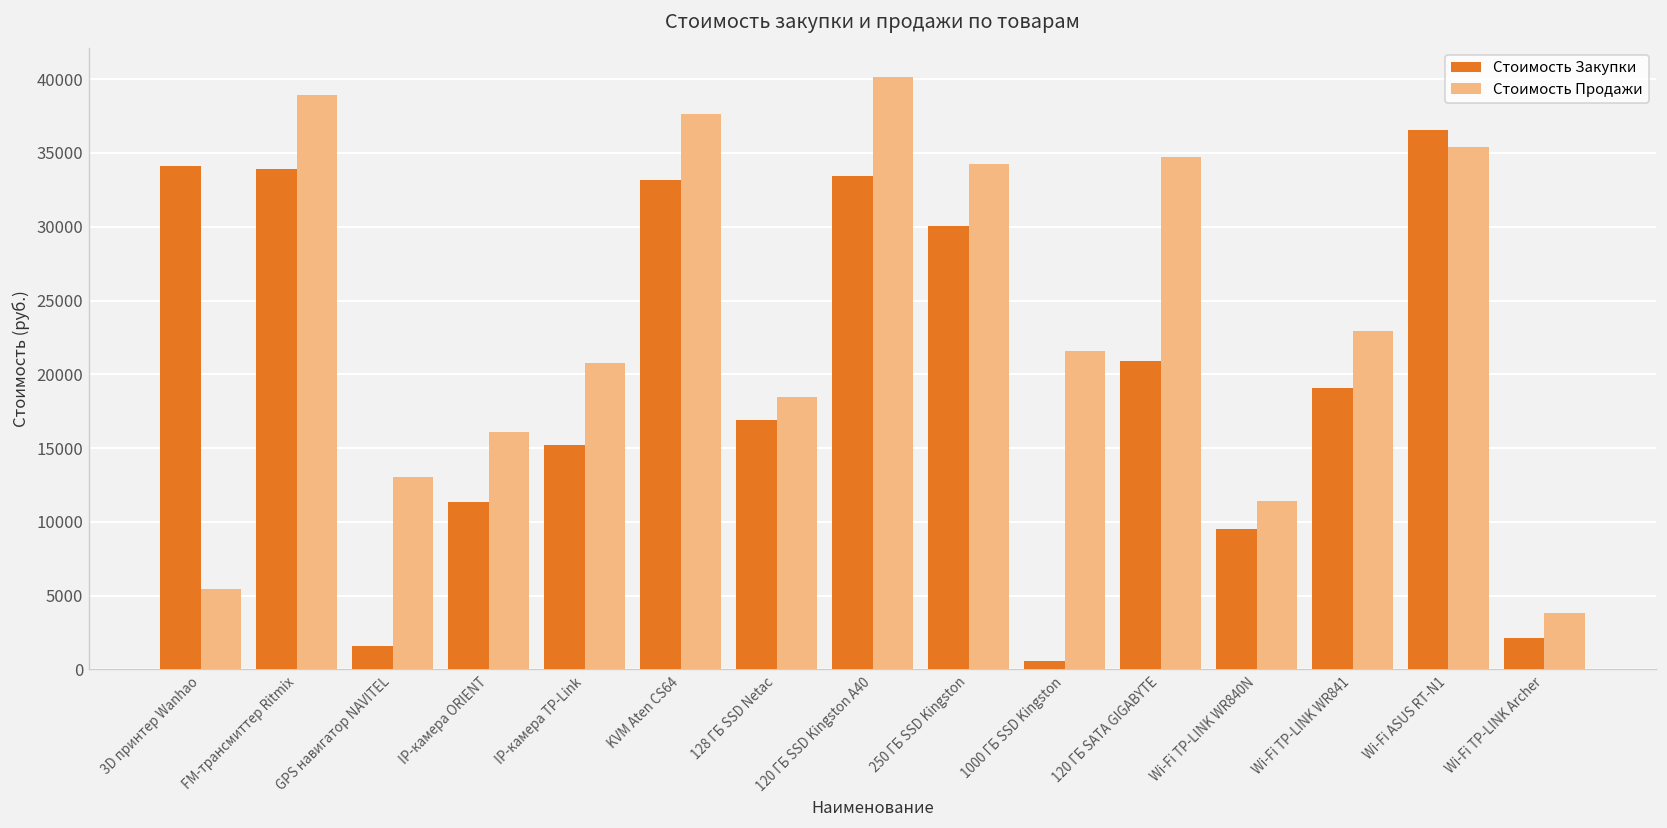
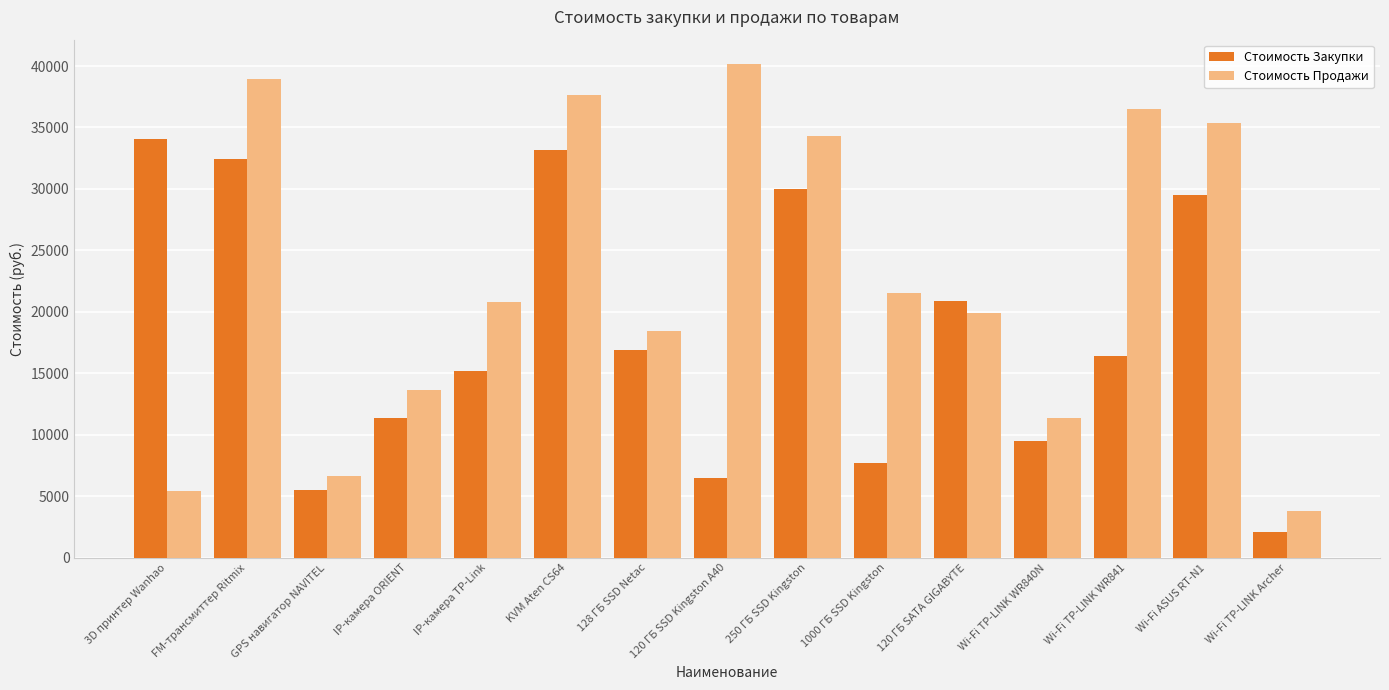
  {
    "Стоимость Закупки": {
      "3D принтер Wanhao": 34100,
-     "FM-трансмиттер Ritmix": 33900,
-     "GPS навигатор NAVITEL": 1600,
+     "FM-трансмиттер Ritmix": 32400,
+     "GPS навигатор NAVITEL": 5500,
      "IP-камера ORIENT": 11400,
      "IP-камера TP-Link": 15200,
      "KVM Aten CS64": 33200,
      "128 ГБ SSD Netac": 16900,
-     "120 ГБ SSD Kingston A40": 33400,
+     "120 ГБ SSD Kingston A40": 6500,
      "250 ГБ SSD Kingston": 30000,
-     "1000 ГБ SSD Kingston": 600,
+     "1000 ГБ SSD Kingston": 7700,
      "120 ГБ SATA GIGABYTE": 20900,
      "Wi-Fi TP-LINK WR840N": 9500,
-     "Wi-Fi TP-LINK WR841": 19100,
-     "Wi-Fi ASUS RT-N1": 36600,
+     "Wi-Fi TP-LINK WR841": 16400,
+     "Wi-Fi ASUS RT-N1": 29500,
      "Wi-Fi TP-LINK Archer": 2100
    },
    "Стоимость Продажи": {
      "3D принтер Wanhao": 5400,
      "FM-трансмиттер Ritmix": 38900,
-     "GPS навигатор NAVITEL": 13000,
-     "IP-камера ORIENT": 16100,
+     "GPS навигатор NAVITEL": 6600,
+     "IP-камера ORIENT": 13600,
      "IP-камера TP-Link": 20800,
      "KVM Aten CS64": 37700,
      "128 ГБ SSD Netac": 18500,
      "120 ГБ SSD Kingston A40": 40100,
      "250 ГБ SSD Kingston": 34300,
      "1000 ГБ SSD Kingston": 21500,
-     "120 ГБ SATA GIGABYTE": 34800,
+     "120 ГБ SATA GIGABYTE": 19900,
      "Wi-Fi TP-LINK WR840N": 11400,
-     "Wi-Fi TP-LINK WR841": 22900,
+     "Wi-Fi TP-LINK WR841": 36500,
      "Wi-Fi ASUS RT-N1": 35400,
      "Wi-Fi TP-LINK Archer": 3800
    }
  }
